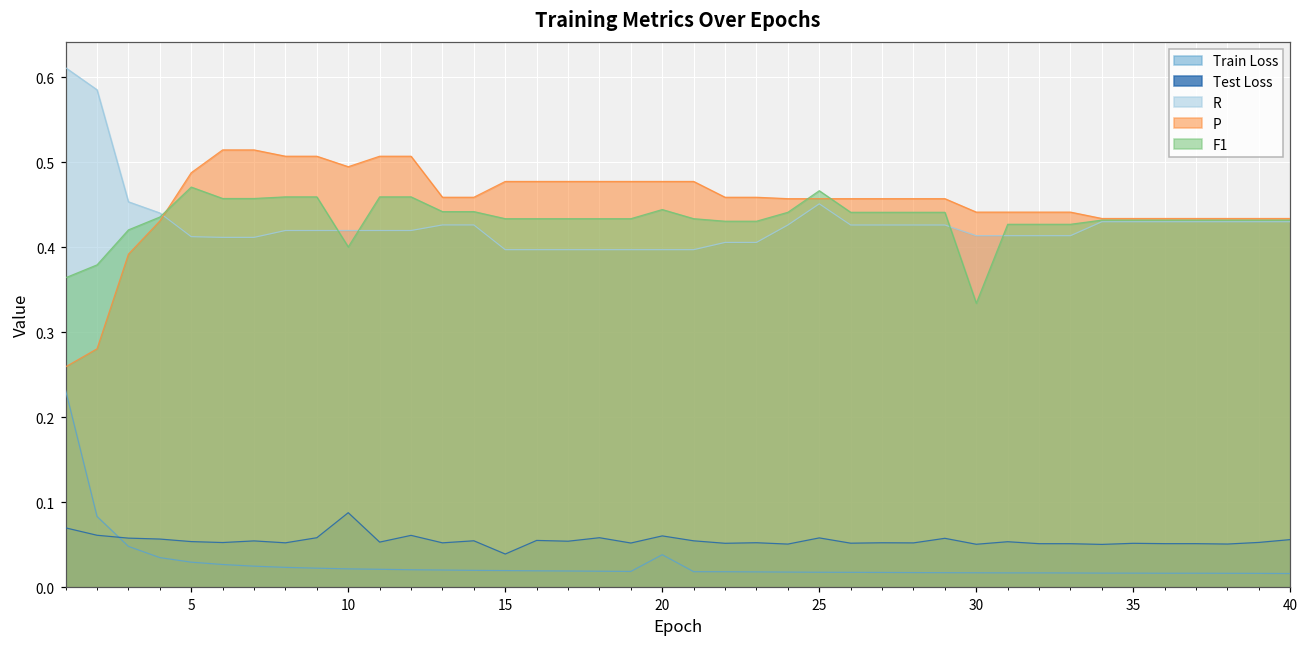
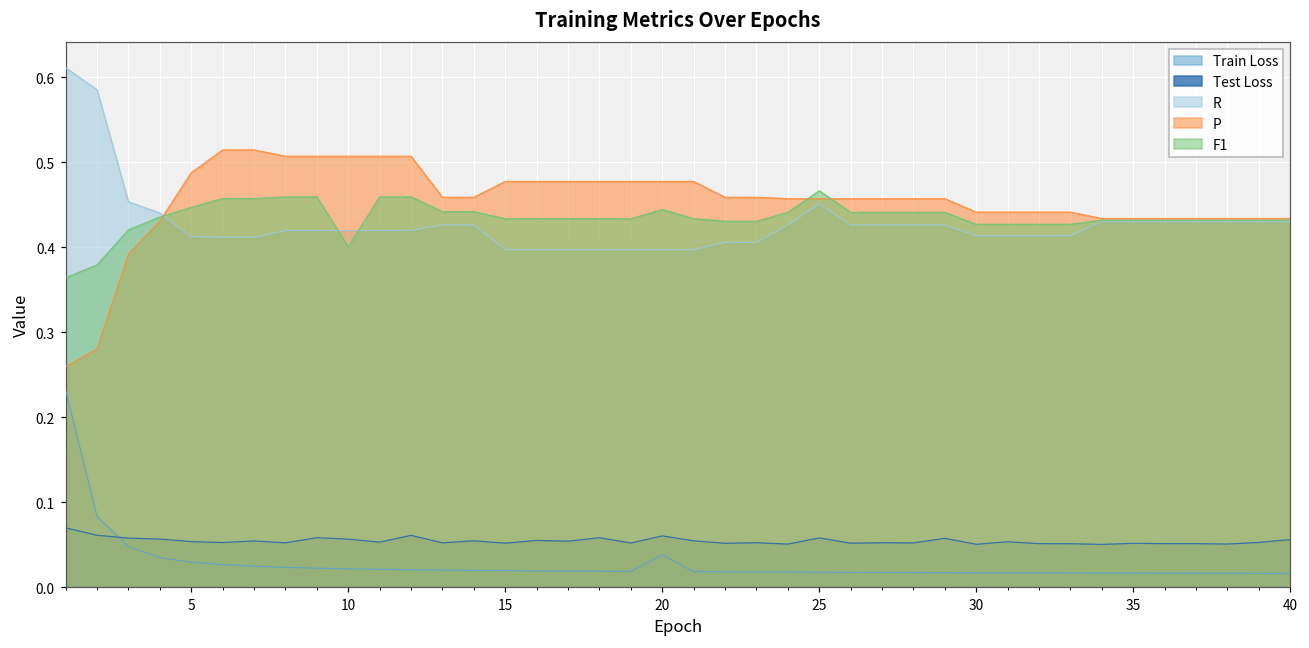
  {
    "Train Loss": {
      "5": 0.03,
      "10": 0.02,
      "15": 0.02,
      "20": 0.04,
      "25": 0.02,
      "30": 0.02,
      "35": 0.02,
      "40": 0.02
    },
    "Test Loss": {
      "5": 0.05,
-     "10": 0.09,
-     "15": 0.04,
+     "10": 0.06,
+     "15": 0.05,
      "20": 0.06,
      "25": 0.06,
      "30": 0.05,
      "35": 0.05,
      "40": 0.06
    },
    "R": {
      "5": 0.41,
      "10": 0.42,
      "15": 0.40,
      "20": 0.40,
      "25": 0.45,
      "30": 0.41
    },
    "P": {
      "5": 0.49,
-     "10": 0.49,
+     "10": 0.51,
      "15": 0.48,
      "20": 0.48,
      "25": 0.46,
      "30": 0.44
    },
    "F1": {
-     "5": 0.47,
+     "5": 0.45,
      "10": 0.40,
      "15": 0.43,
      "20": 0.44,
      "25": 0.47,
-     "30": 0.33
+     "30": 0.43
    }
  }
